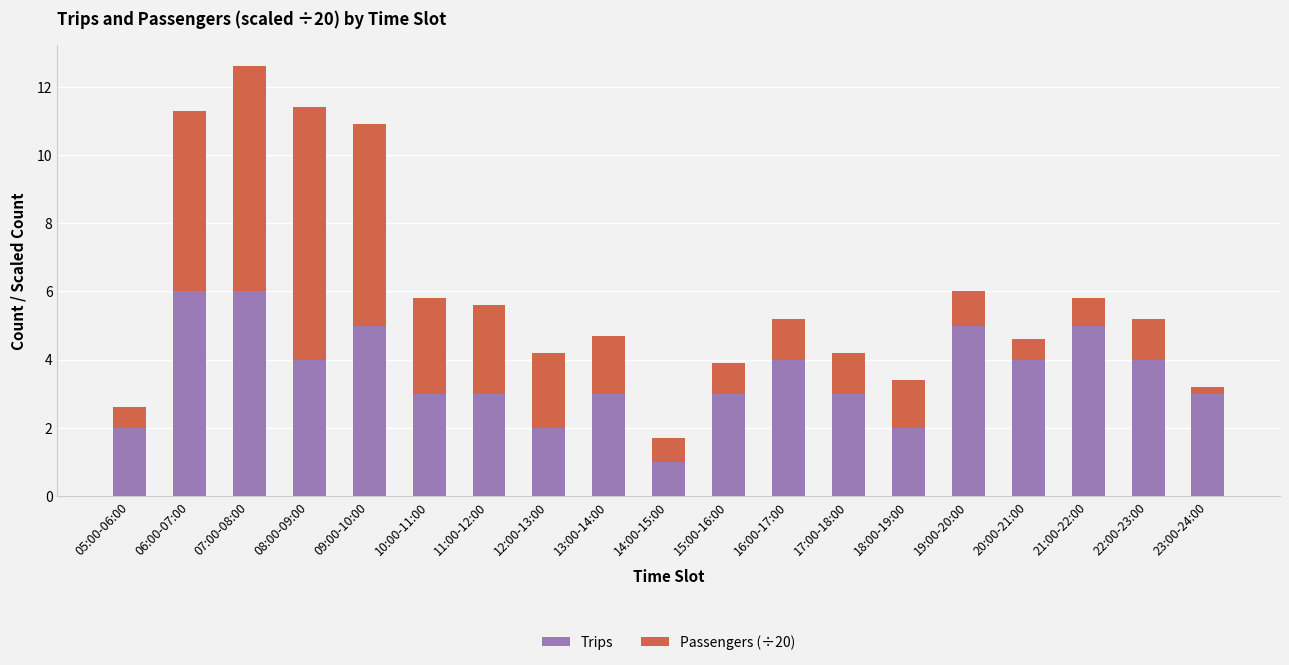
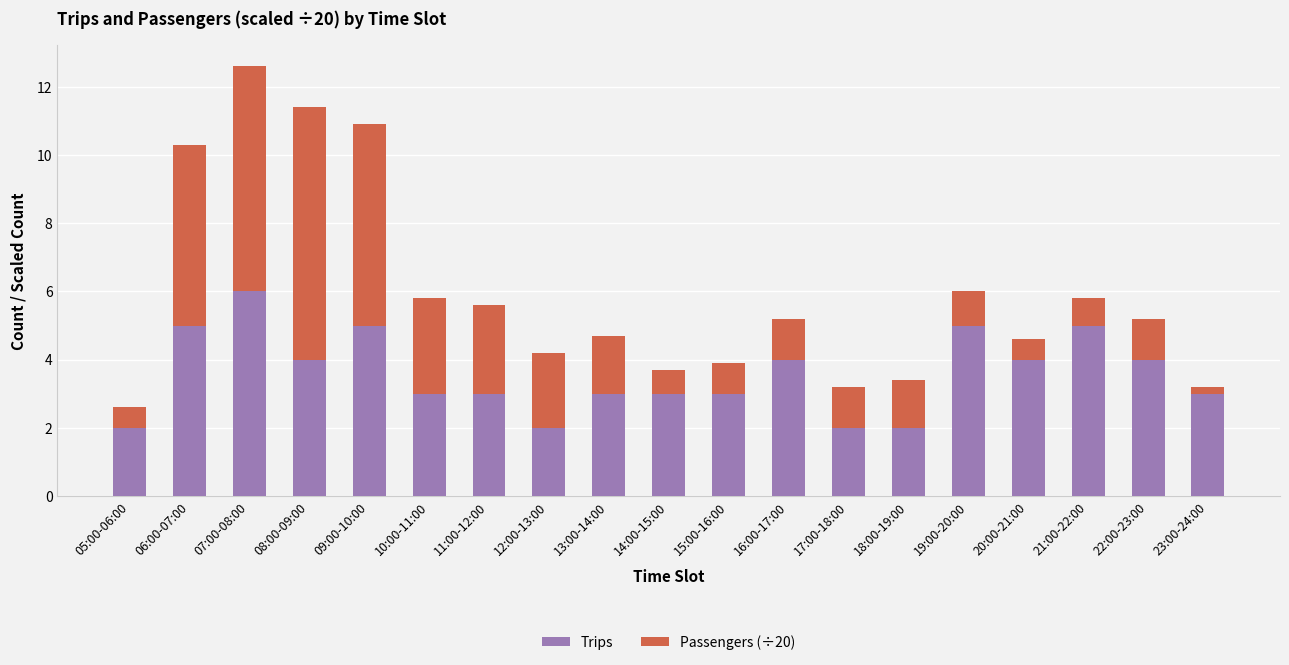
  {
    "Trips": {
      "05:00-06:00": 2,
-     "06:00-07:00": 6,
+     "06:00-07:00": 5,
      "07:00-08:00": 6,
      "08:00-09:00": 4,
      "09:00-10:00": 5,
      "10:00-11:00": 3,
      "11:00-12:00": 3,
      "12:00-13:00": 2,
      "13:00-14:00": 3,
-     "14:00-15:00": 1,
+     "14:00-15:00": 3,
      "15:00-16:00": 3,
      "16:00-17:00": 4,
-     "17:00-18:00": 3,
+     "17:00-18:00": 2,
      "18:00-19:00": 2,
      "19:00-20:00": 5,
      "20:00-21:00": 4,
      "21:00-22:00": 5,
      "22:00-23:00": 4,
      "23:00-24:00": 3
    },
    "Passengers (÷20)": {
      "05:00-06:00": 0.6,
      "06:00-07:00": 5.3,
      "07:00-08:00": 6.6,
      "08:00-09:00": 7.4,
      "09:00-10:00": 5.9,
      "10:00-11:00": 2.8,
      "11:00-12:00": 2.6,
      "12:00-13:00": 2.2,
      "13:00-14:00": 1.7,
      "14:00-15:00": 0.7,
      "15:00-16:00": 0.9,
      "16:00-17:00": 1.2,
      "17:00-18:00": 1.2,
      "18:00-19:00": 1.4,
      "19:00-20:00": 1,
      "20:00-21:00": 0.6,
      "21:00-22:00": 0.8,
      "22:00-23:00": 1.2,
      "23:00-24:00": 0.2
    }
  }
